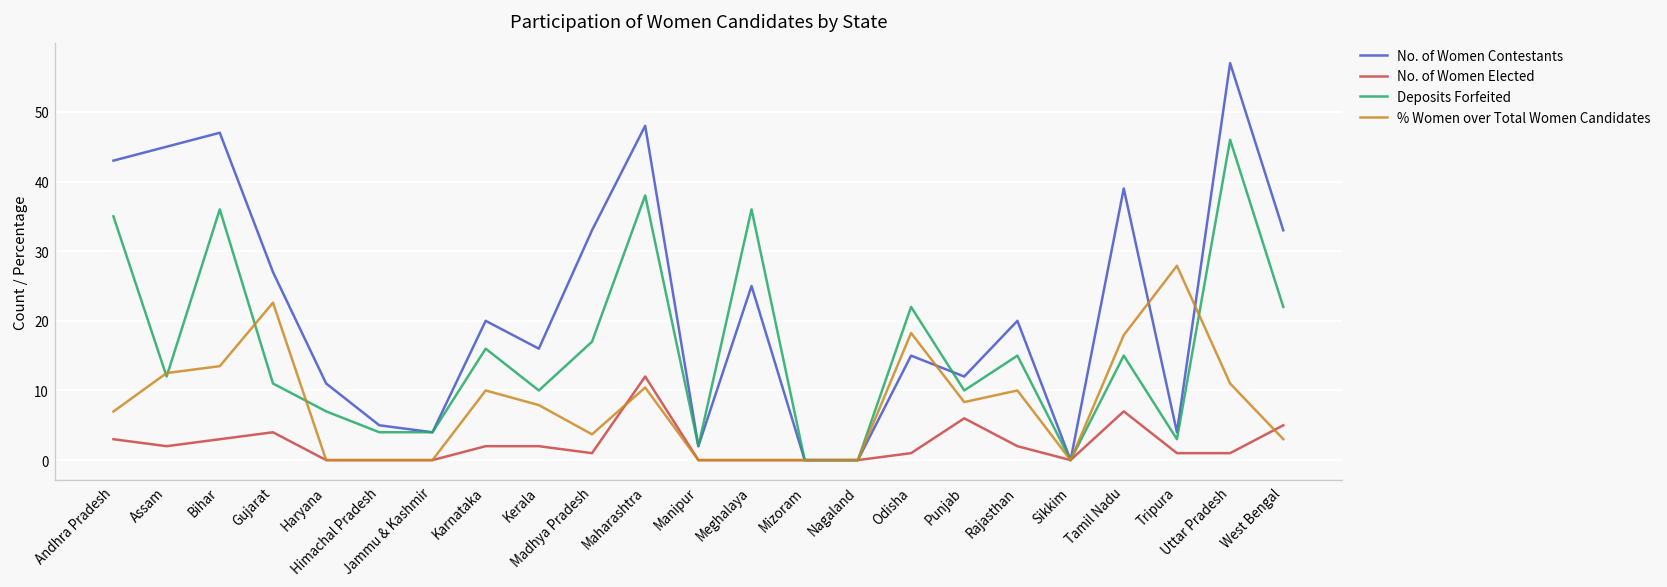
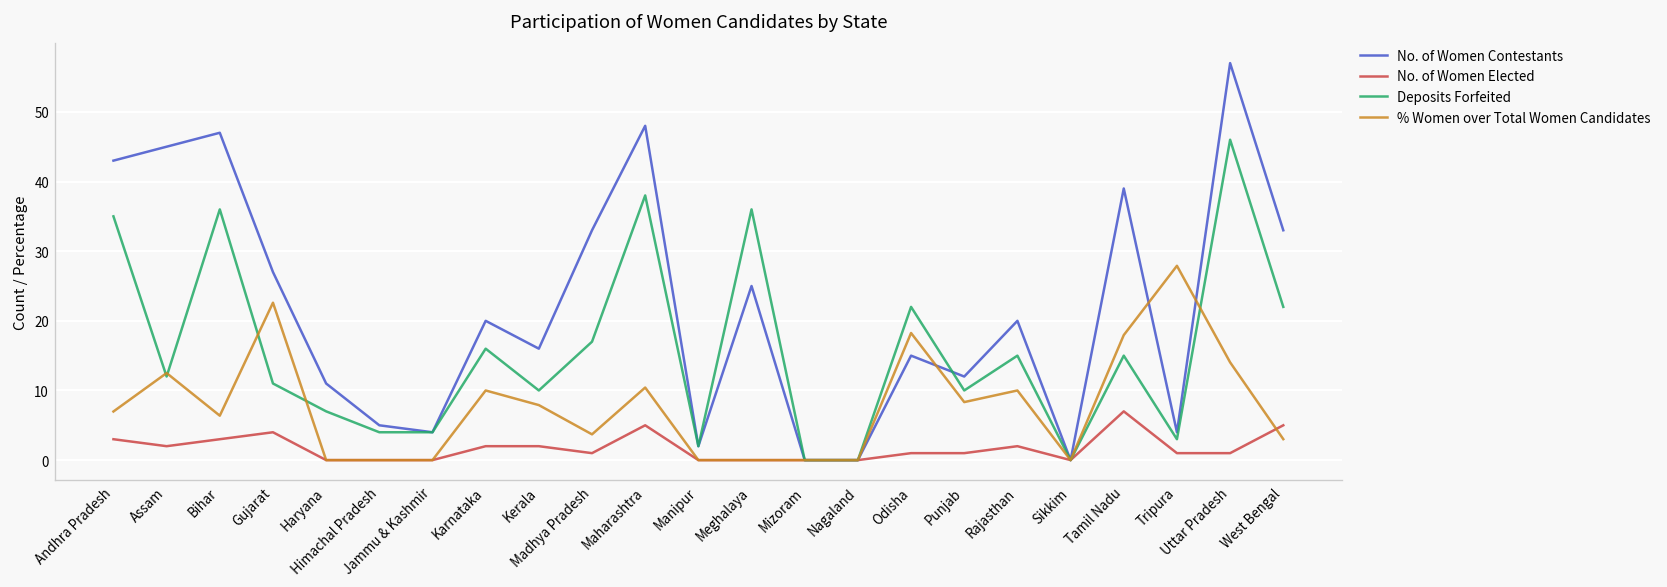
  {
    "No. of Women Contestants": {
      "Andhra Pradesh": 43,
      "Assam": 45,
      "Bihar": 47,
      "Gujarat": 27,
      "Haryana": 11,
      "Himachal Pradesh": 5,
      "Karnataka": 20,
      "Kerala": 16,
      "Madhya Pradesh": 33,
      "Maharashtra": 48,
      "Meghalaya": 25,
      "Odisha": 15,
      "Punjab": 12,
      "Rajasthan": 20,
      "Tamil Nadu": 39,
      "Tripura": 4,
      "Uttar Pradesh": 57,
      "West Bengal": 33
    },
    "No. of Women Elected": {
      "Andhra Pradesh": 3,
      "Assam": 2,
      "Bihar": 3,
      "Gujarat": 4,
      "Karnataka": 2,
      "Kerala": 2,
      "Madhya Pradesh": 1,
-     "Maharashtra": 12,
+     "Maharashtra": 5,
      "Odisha": 1,
-     "Punjab": 6,
+     "Punjab": 1,
      "Rajasthan": 2,
      "Tamil Nadu": 7,
      "Tripura": 1,
      "Uttar Pradesh": 1,
      "West Bengal": 5
    },
    "Deposits Forfeited": {
      "Andhra Pradesh": 35,
      "Assam": 12,
      "Bihar": 36,
      "Gujarat": 11,
      "Haryana": 7,
      "Himachal Pradesh": 4,
      "Karnataka": 16,
      "Kerala": 10,
      "Madhya Pradesh": 17,
      "Maharashtra": 38,
      "Meghalaya": 36,
      "Odisha": 22,
      "Punjab": 10,
      "Rajasthan": 15,
      "Tamil Nadu": 15,
      "Tripura": 3,
      "Uttar Pradesh": 46,
      "West Bengal": 22
    },
    "% Women over Total Women Candidates": {
      "Andhra Pradesh": 7,
      "Assam": 13,
-     "Bihar": 13,
+     "Bihar": 6,
      "Gujarat": 23,
      "Karnataka": 10,
      "Kerala": 8,
      "Madhya Pradesh": 4,
      "Maharashtra": 10,
      "Odisha": 18,
      "Punjab": 8,
      "Rajasthan": 10,
      "Tamil Nadu": 18,
      "Tripura": 28,
-     "Uttar Pradesh": 11,
+     "Uttar Pradesh": 14,
      "West Bengal": 3
    }
  }
